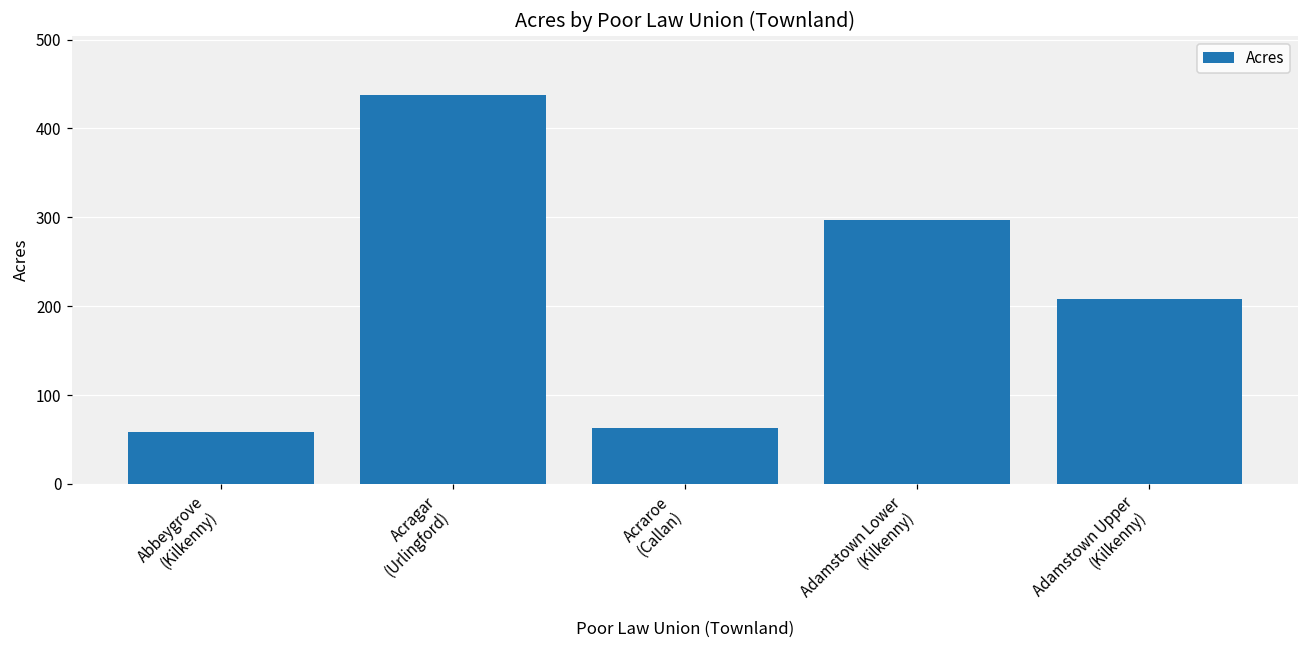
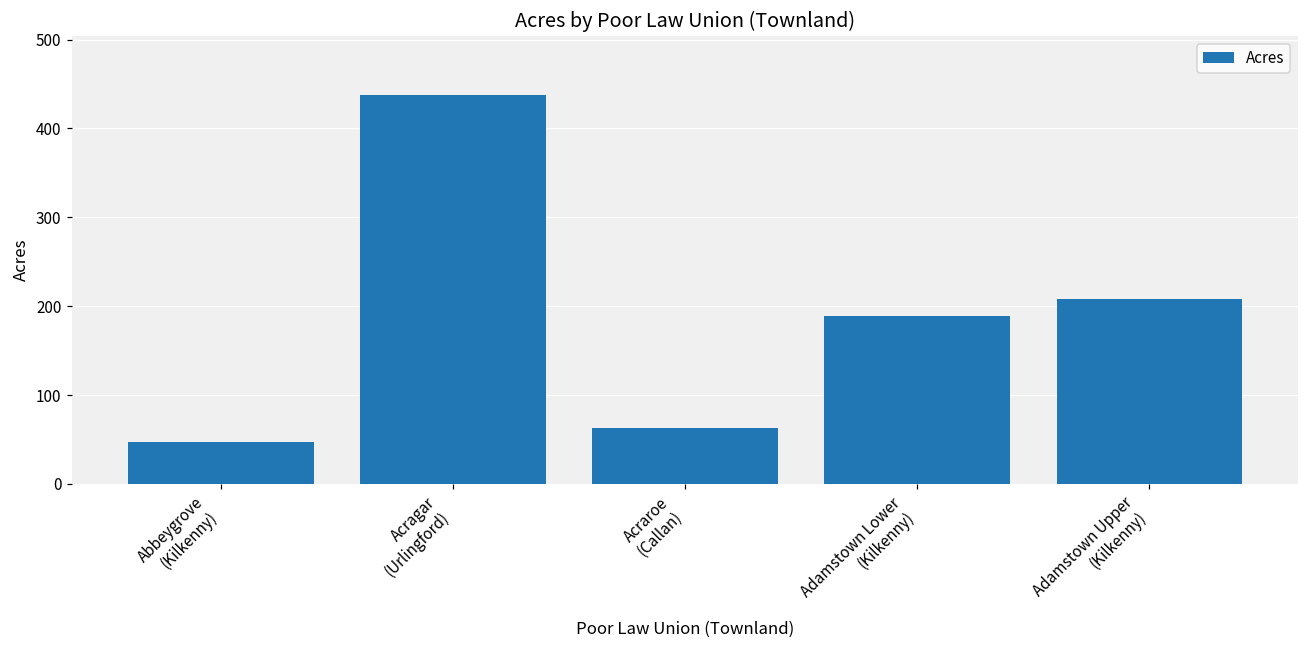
  {
-   "Abbeygrove (Kilkenny)": 60,
+   "Abbeygrove (Kilkenny)": 50,
    "Acragar (Urlingford)": 440,
    "Acraroe (Callan)": 60,
-   "Adamstown Lower (Kilkenny)": 300,
+   "Adamstown Lower (Kilkenny)": 190,
    "Adamstown Upper (Kilkenny)": 210
  }
